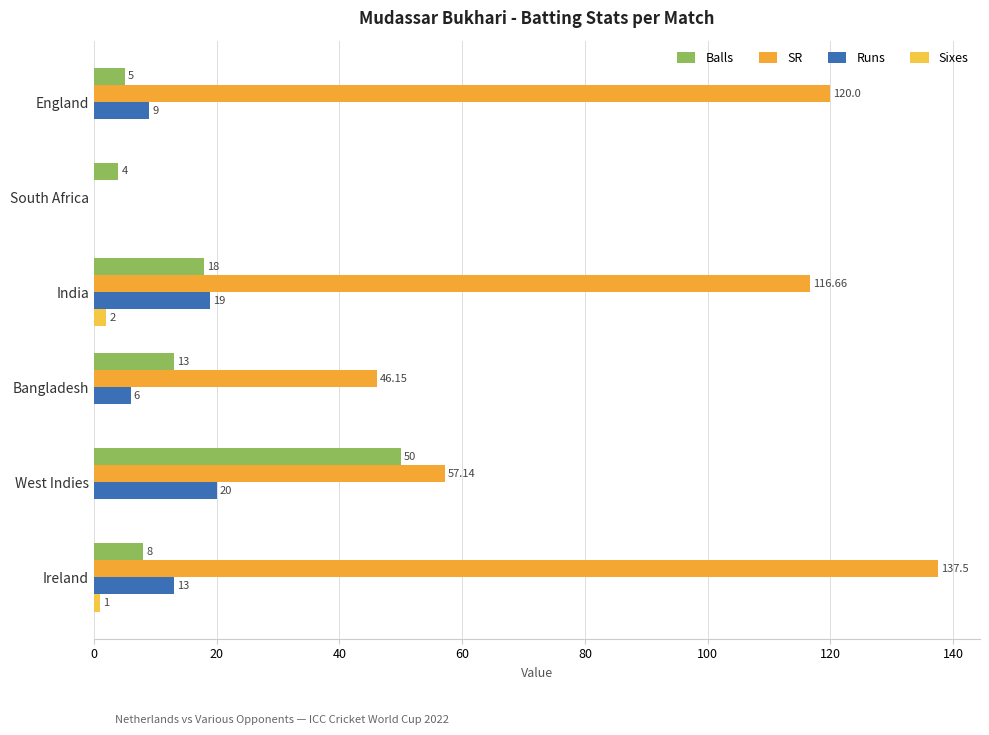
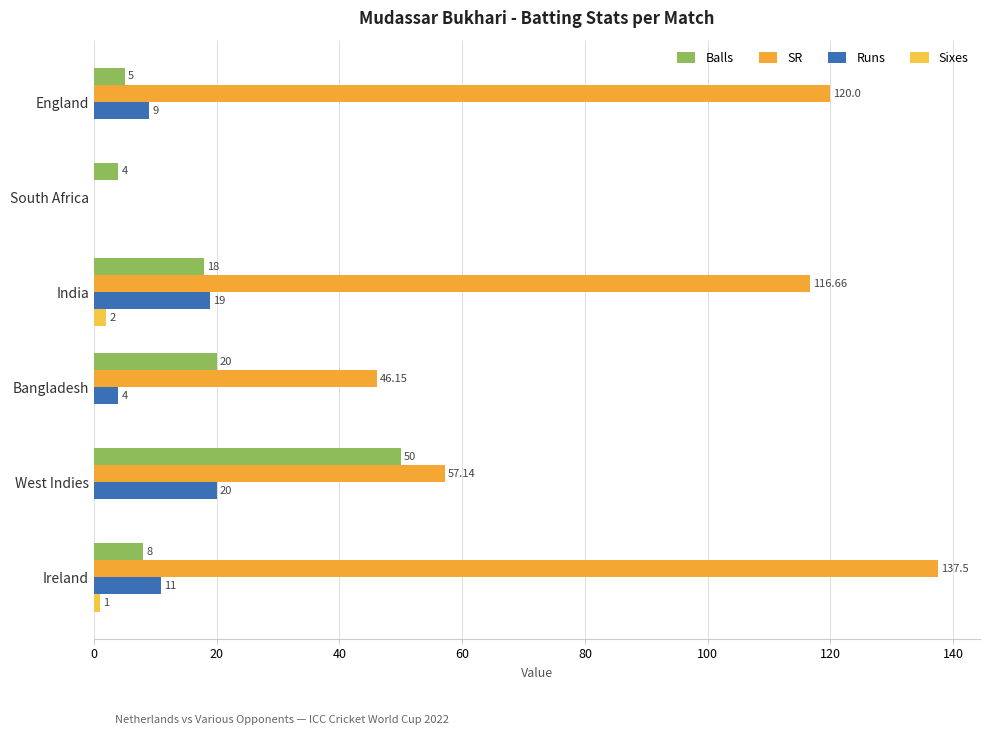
  {
    "Balls": {
      "England": 5,
      "South Africa": 4,
      "India": 18,
-     "Bangladesh": 13,
+     "Bangladesh": 20,
      "West Indies": 50,
      "Ireland": 8
    },
    "Runs": {
      "England": 9,
      "India": 19,
-     "Bangladesh": 6,
+     "Bangladesh": 4,
      "West Indies": 20,
-     "Ireland": 13
+     "Ireland": 11
    }
  }
